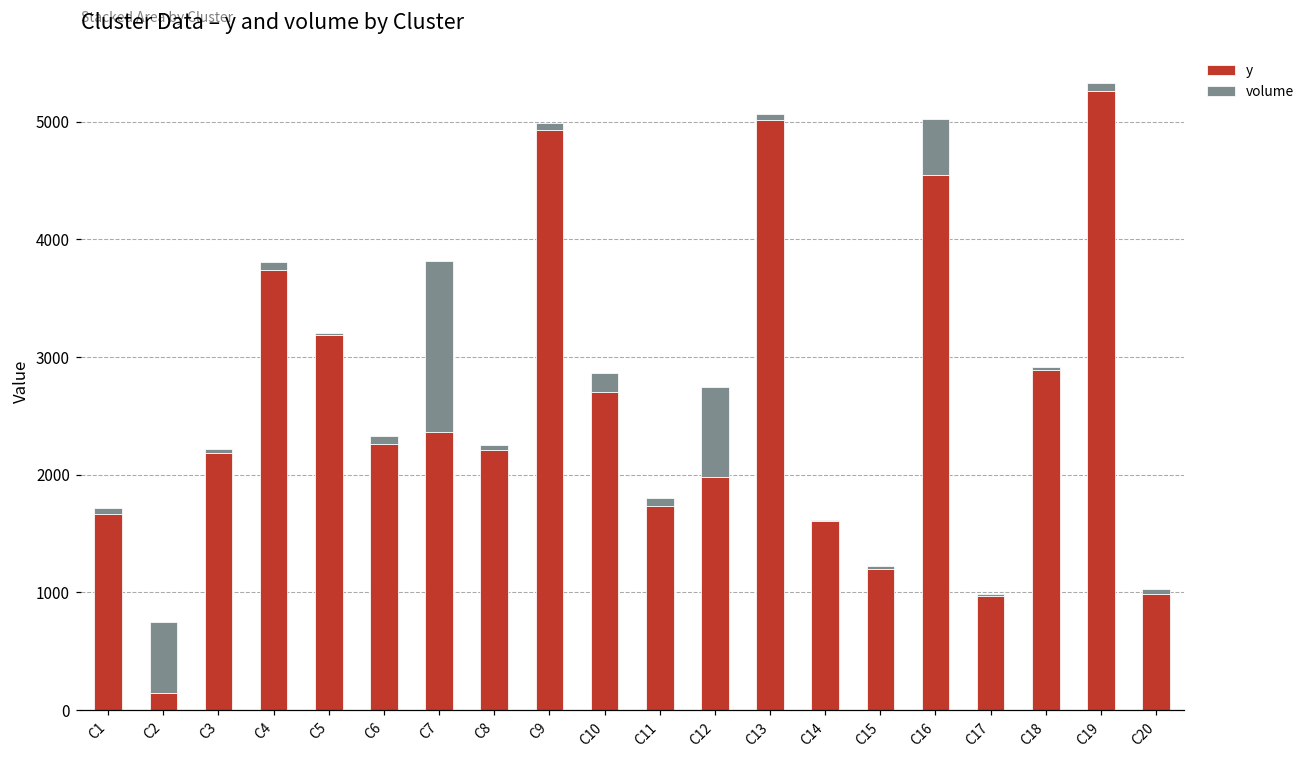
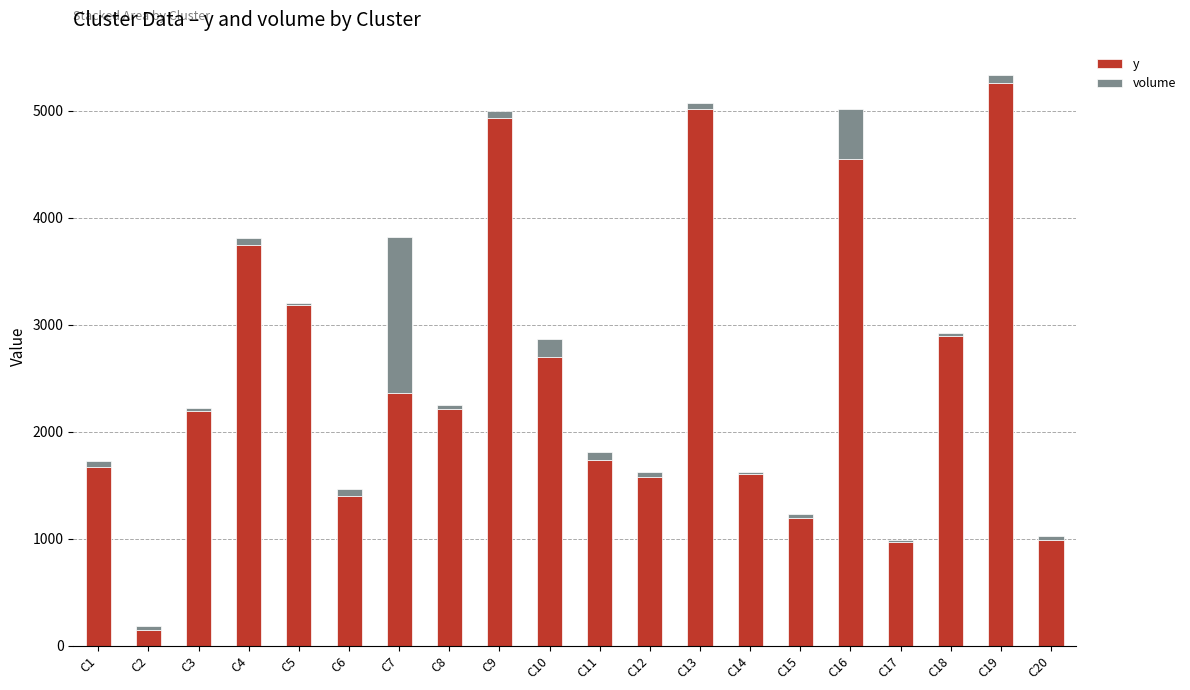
  {
    "y": {
      "C1": 1670,
      "C2": 140,
      "C3": 2190,
      "C4": 3740,
      "C5": 3190,
-     "C6": 2260,
+     "C6": 1400,
      "C7": 2360,
      "C8": 2210,
      "C9": 4930,
      "C10": 2700,
      "C11": 1740,
-     "C12": 1980,
+     "C12": 1570,
      "C13": 5010,
      "C14": 1610,
      "C15": 1200,
      "C16": 4550,
      "C17": 970,
      "C18": 2890,
      "C19": 5260,
      "C20": 990
    },
    "volume": {
      "C1": 60,
-     "C2": 610,
+     "C2": 40,
      "C3": 30,
      "C4": 70,
      "C6": 70,
      "C7": 1450,
      "C8": 40,
      "C9": 60,
      "C10": 170,
      "C11": 70,
-     "C12": 770,
+     "C12": 50,
      "C13": 60,
      "C15": 30,
      "C16": 480,
      "C18": 30,
      "C19": 70,
      "C20": 40
    }
  }
